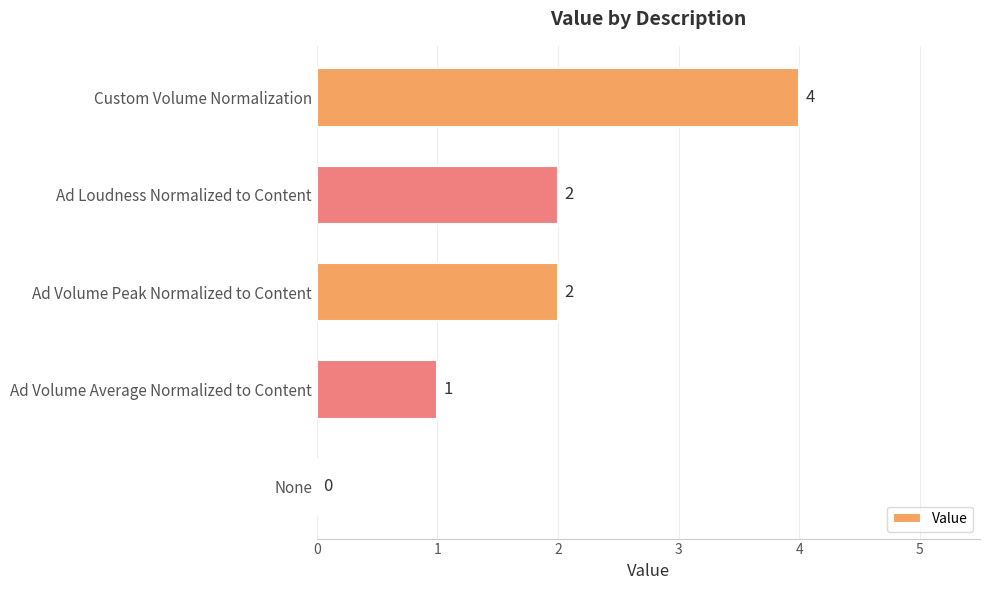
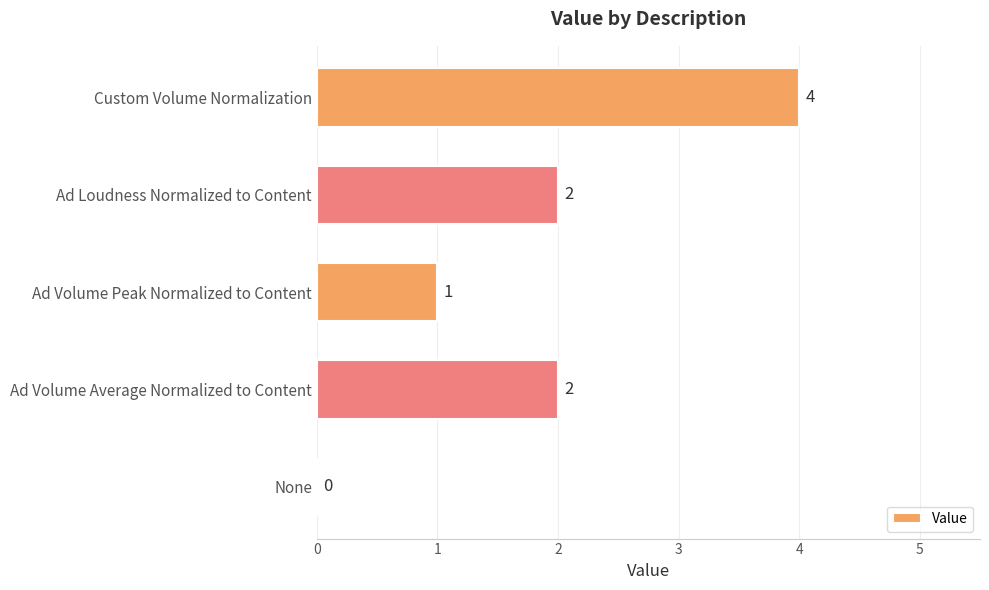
  {
    "Custom Volume Normalization": 4,
    "Ad Loudness Normalized to Content": 2,
-   "Ad Volume Peak Normalized to Content": 2,
-   "Ad Volume Average Normalized to Content": 1,
+   "Ad Volume Peak Normalized to Content": 1,
+   "Ad Volume Average Normalized to Content": 2,
    "None": 0
  }
